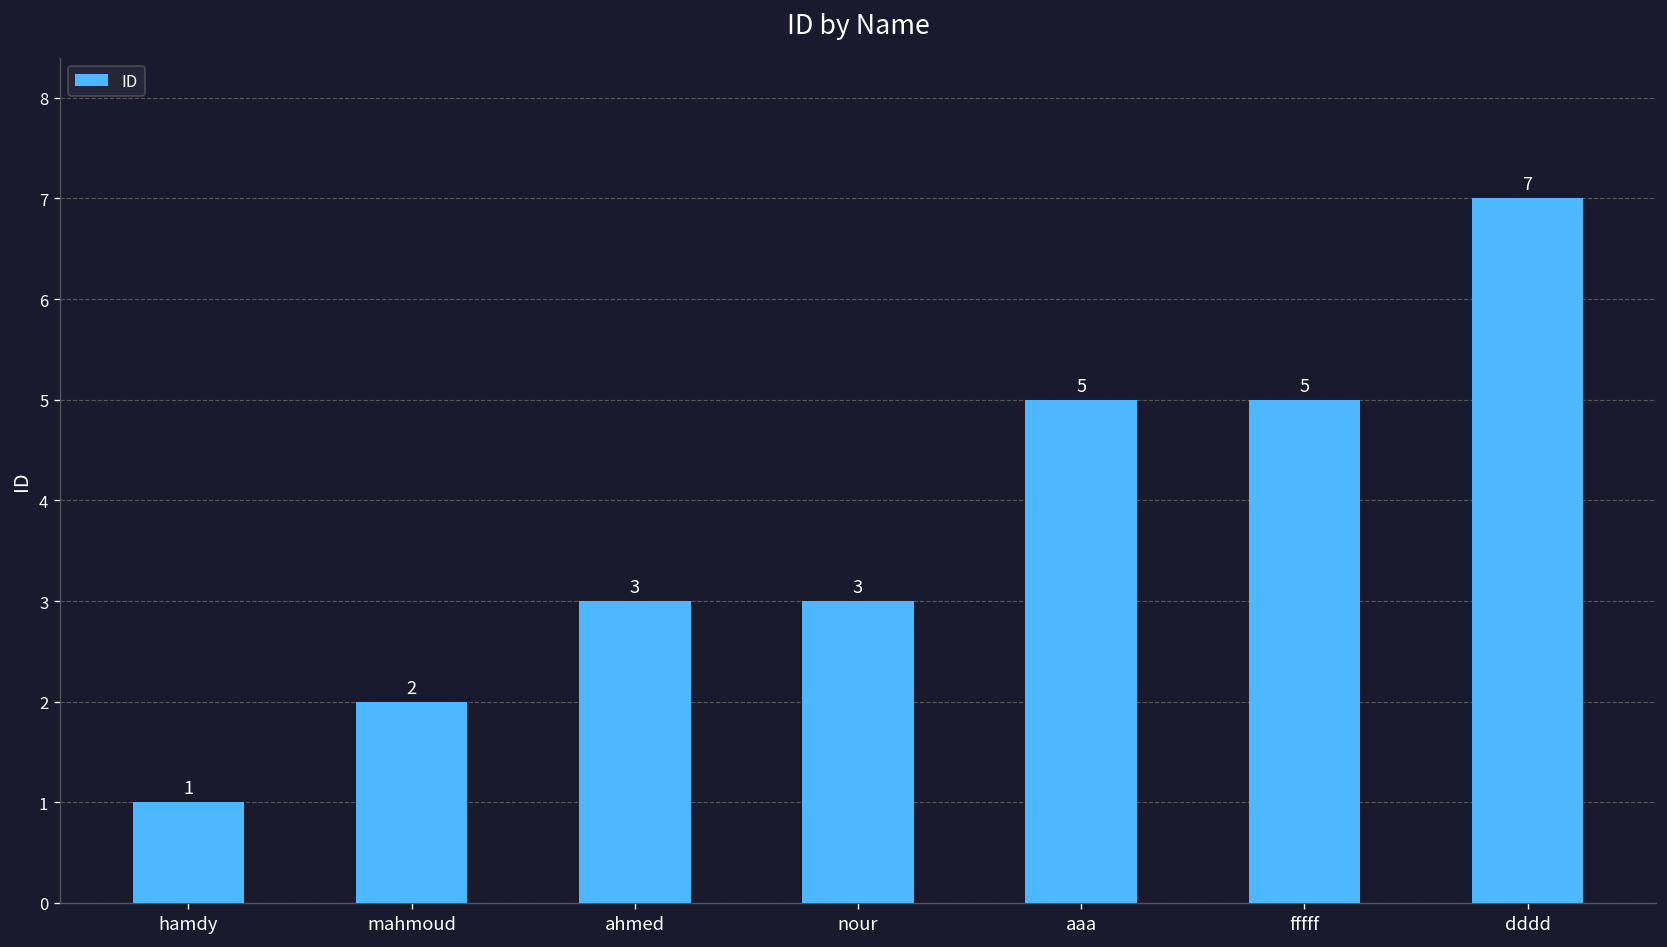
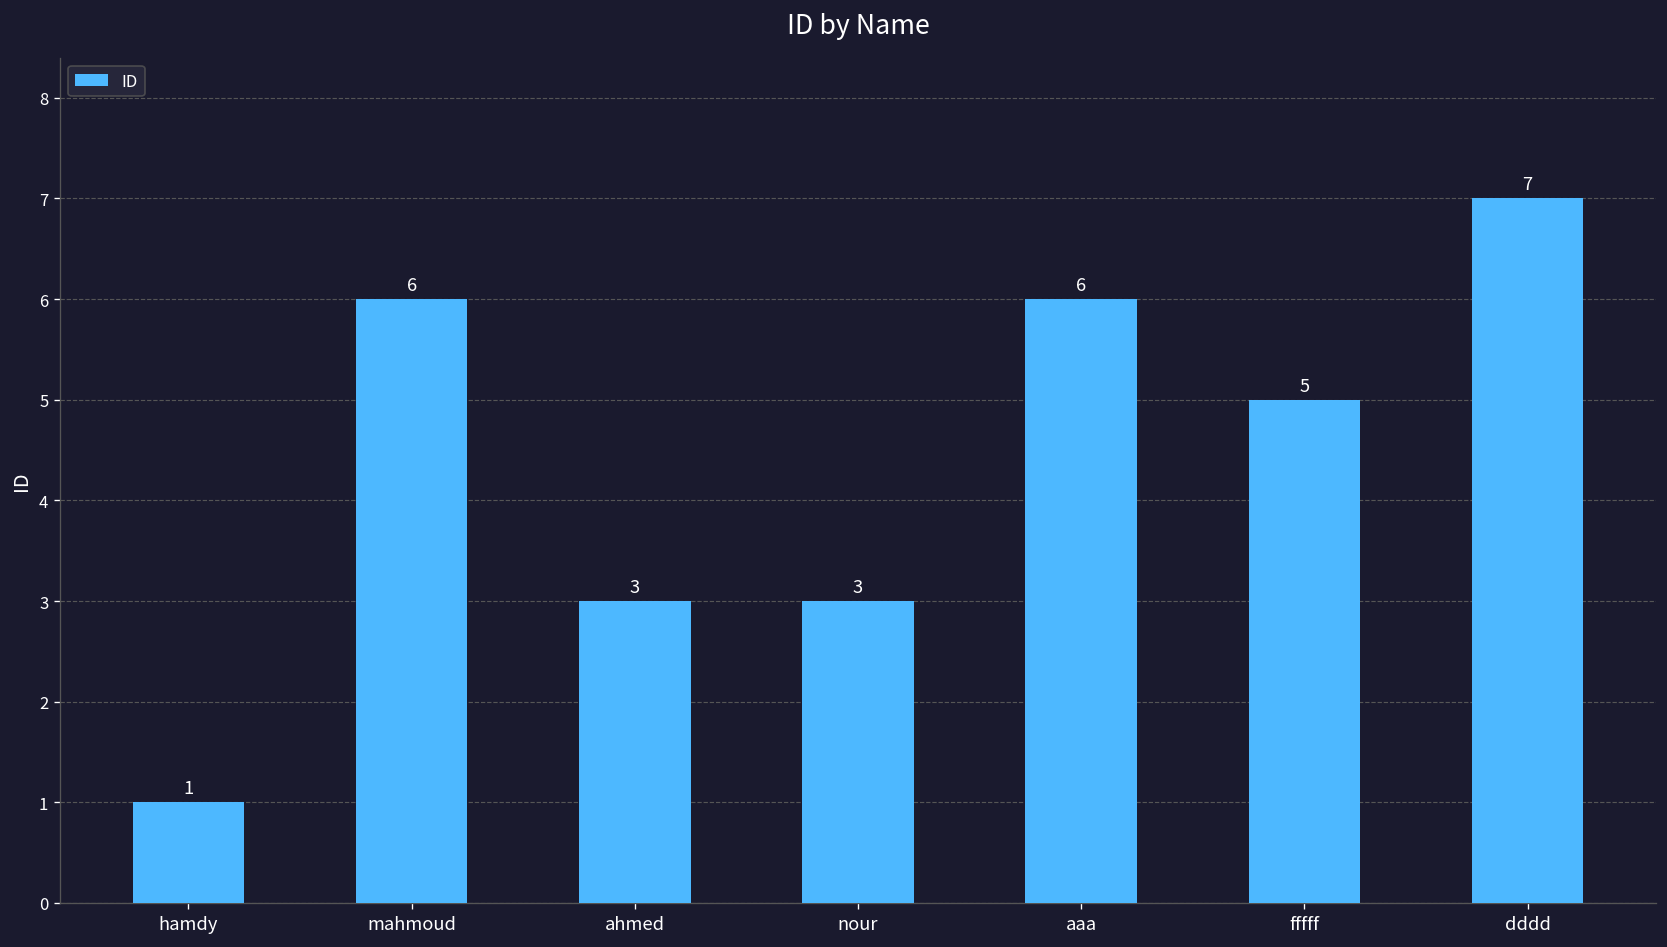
  {
    "hamdy": 1,
-   "mahmoud": 2,
+   "mahmoud": 6,
    "ahmed": 3,
    "nour": 3,
-   "aaa": 5,
+   "aaa": 6,
    "fffff": 5,
    "dddd": 7
  }
